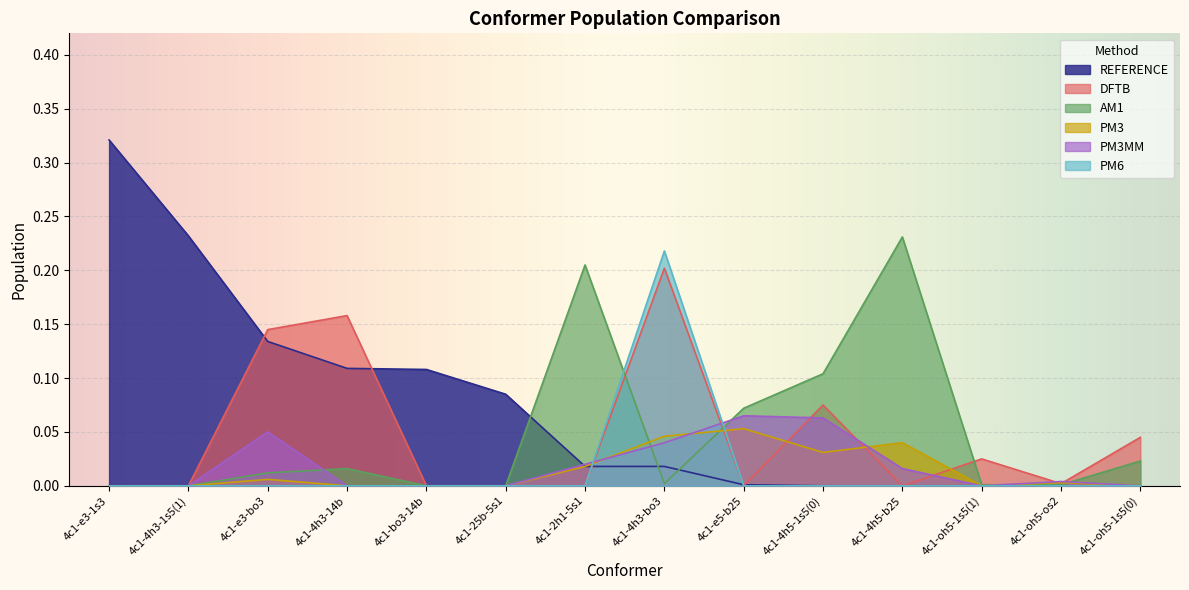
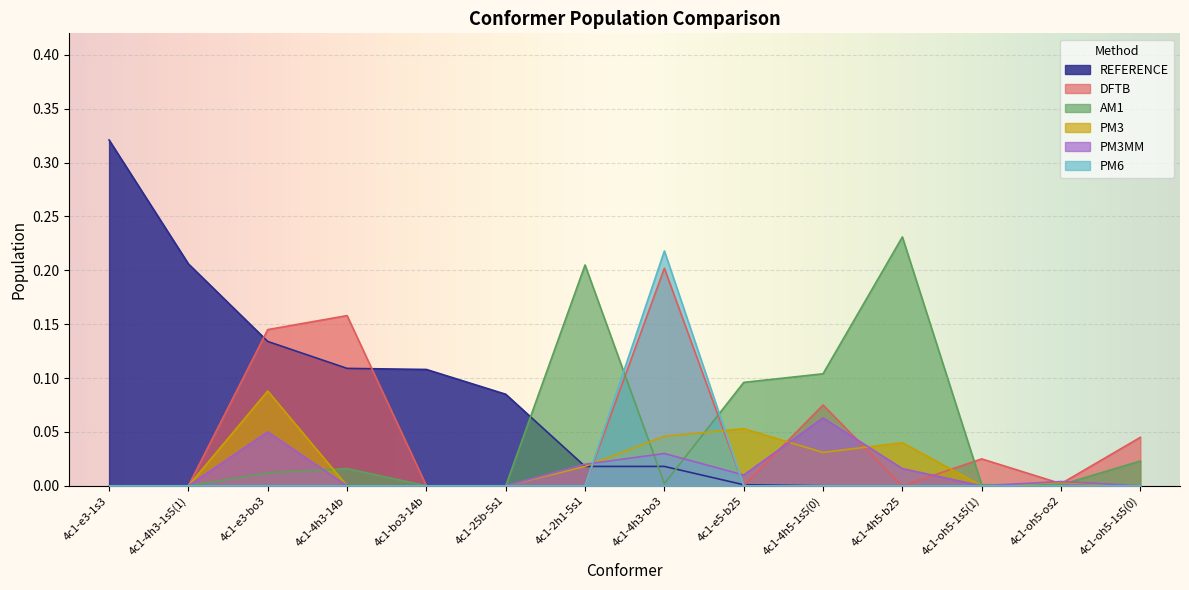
  {
    "REFERENCE": {
      "4c1-e3-1s3": 0.321,
-     "4c1-4h3-1s5(1)": 0.232,
+     "4c1-4h3-1s5(1)": 0.206,
      "4c1-e3-bo3": 0.134,
      "4c1-4h3-14b": 0.109,
      "4c1-bo3-14b": 0.108,
      "4c1-25b-5s1": 0.085,
      "4c1-4h3-bo3": 0.018
    },
    "DFTB": {
      "4c1-e3-bo3": 0.145,
      "4c1-4h3-14b": 0.158,
      "4c1-4h3-bo3": 0.202,
      "4c1-4h5-1s5(0)": 0.075,
      "4c1-oh5-1s5(1)": 0.025,
      "4c1-oh5-1s5(0)": 0.045
    },
    "AM1": {
      "4c1-e3-bo3": 0.012,
      "4c1-4h3-14b": 0.016,
      "4c1-2h1-5s1": 0.205,
      "4c1-4h3-bo3": 0.002,
-     "4c1-e5-b25": 0.072,
+     "4c1-e5-b25": 0.096,
      "4c1-4h5-1s5(0)": 0.104,
      "4c1-4h5-b25": 0.231,
      "4c1-oh5-1s5(0)": 0.023
    },
    "PM3": {
-     "4c1-e3-bo3": 0.006,
+     "4c1-e3-bo3": 0.088,
      "4c1-4h3-bo3": 0.046,
      "4c1-e5-b25": 0.053,
      "4c1-4h5-1s5(0)": 0.031,
      "4c1-4h5-b25": 0.040
    },
    "PM3MM": {
      "4c1-e3-bo3": 0.050,
-     "4c1-4h3-bo3": 0.04,
-     "4c1-e5-b25": 0.065,
+     "4c1-4h3-bo3": 0.03,
+     "4c1-e5-b25": 0.010,
      "4c1-4h5-1s5(0)": 0.063,
      "4c1-4h5-b25": 0.016
    },
    "PM6": {
      "4c1-e3-bo3": 0.000,
      "4c1-4h3-bo3": 0.218
    }
  }
